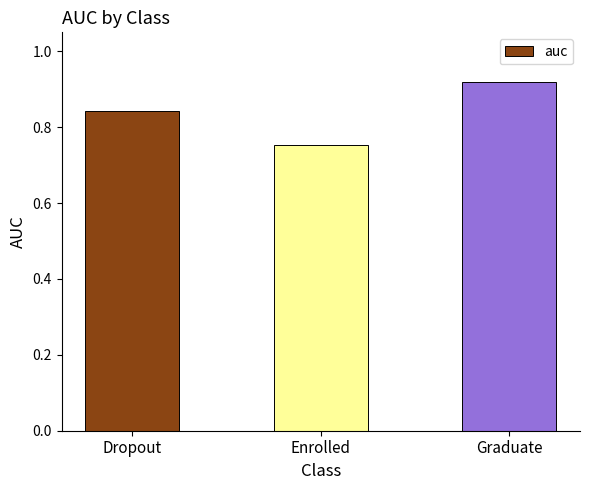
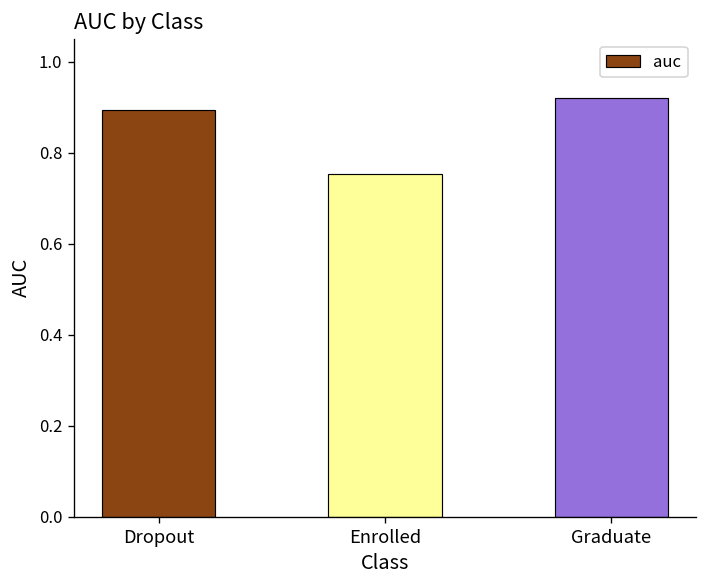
  {
-   "Dropout": 0.84,
+   "Dropout": 0.89,
    "Enrolled": 0.75,
    "Graduate": 0.92
  }
